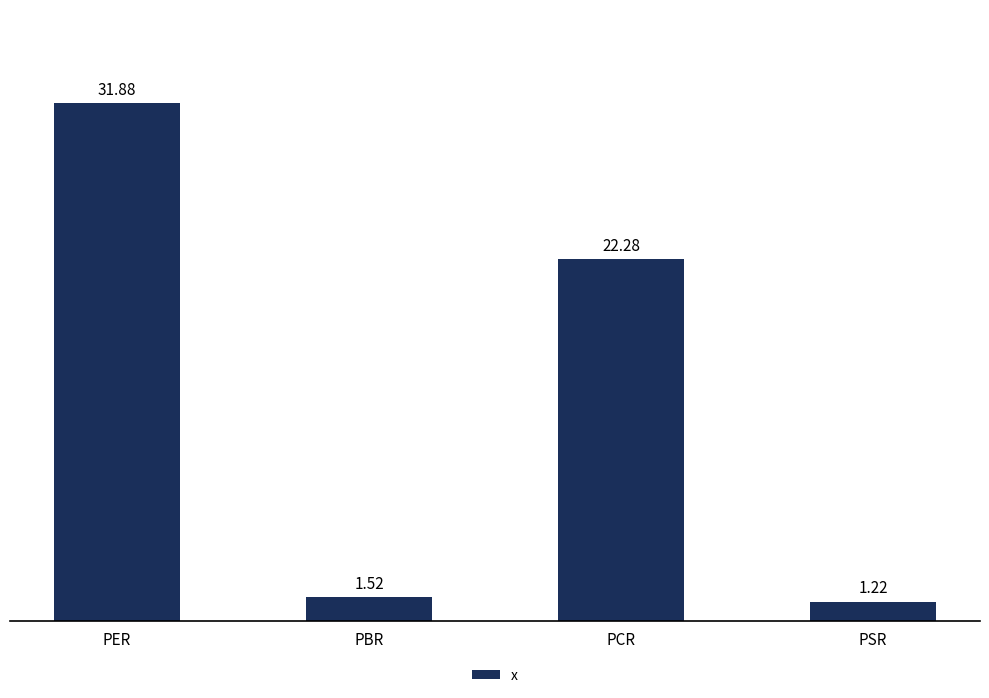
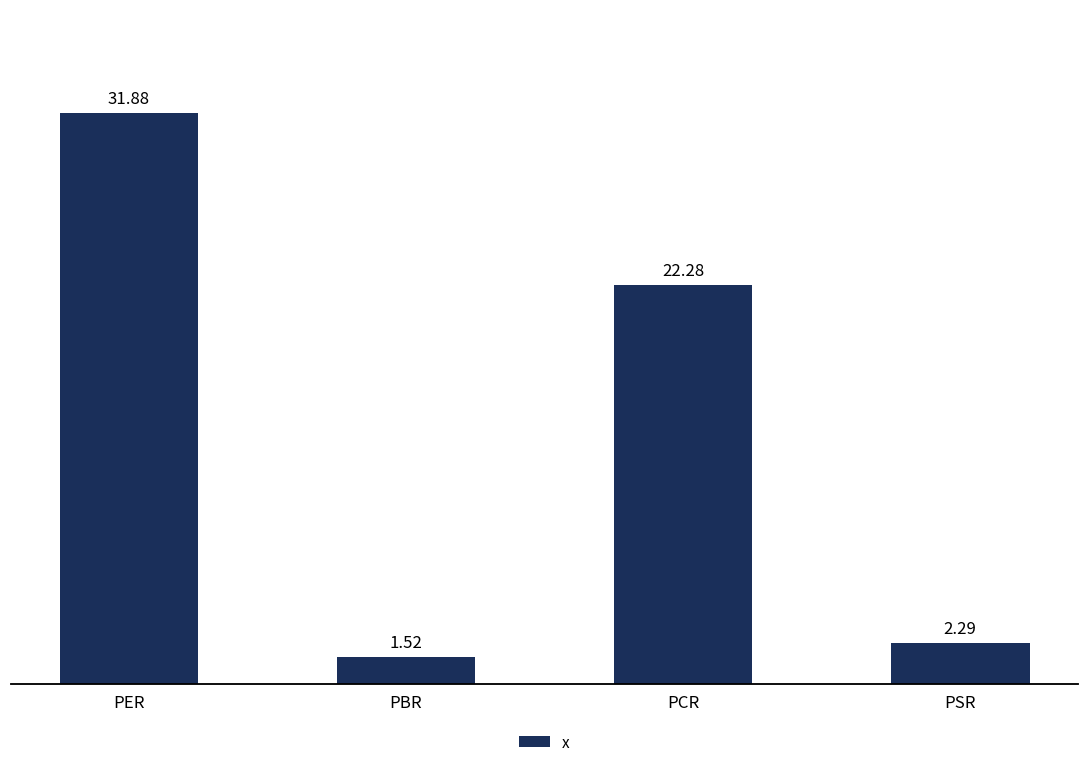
  {
    "PER": 31.88,
    "PBR": 1.52,
    "PCR": 22.28,
-   "PSR": 1.22
+   "PSR": 2.29
  }
